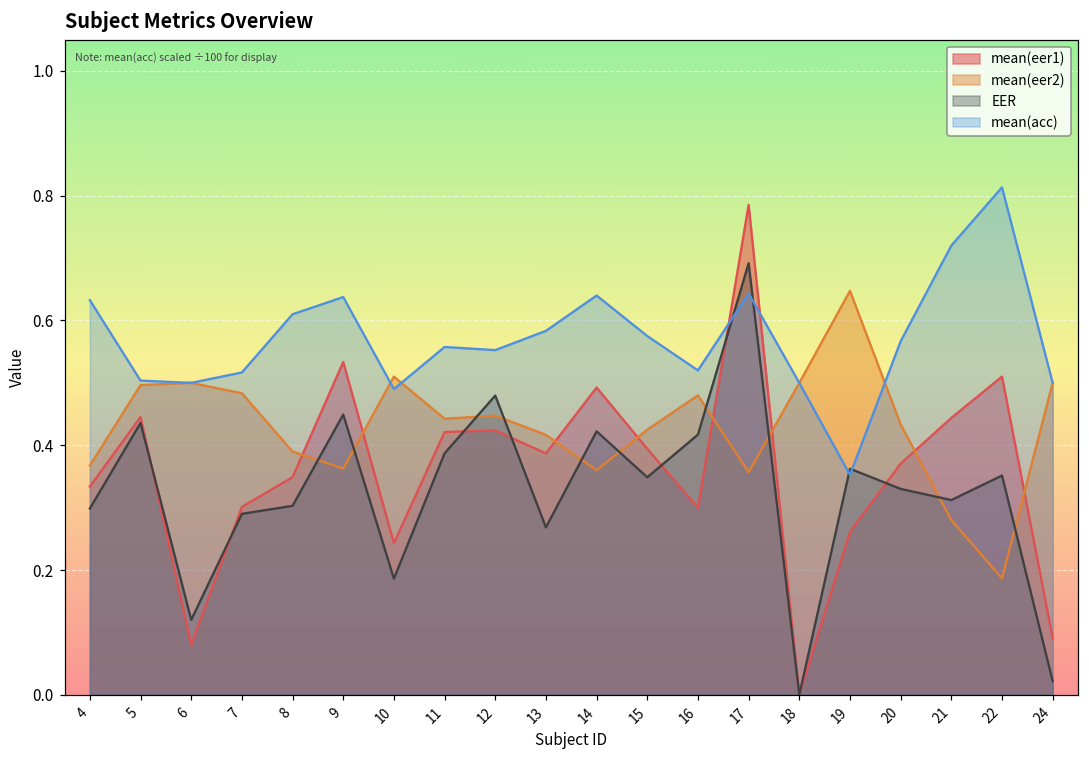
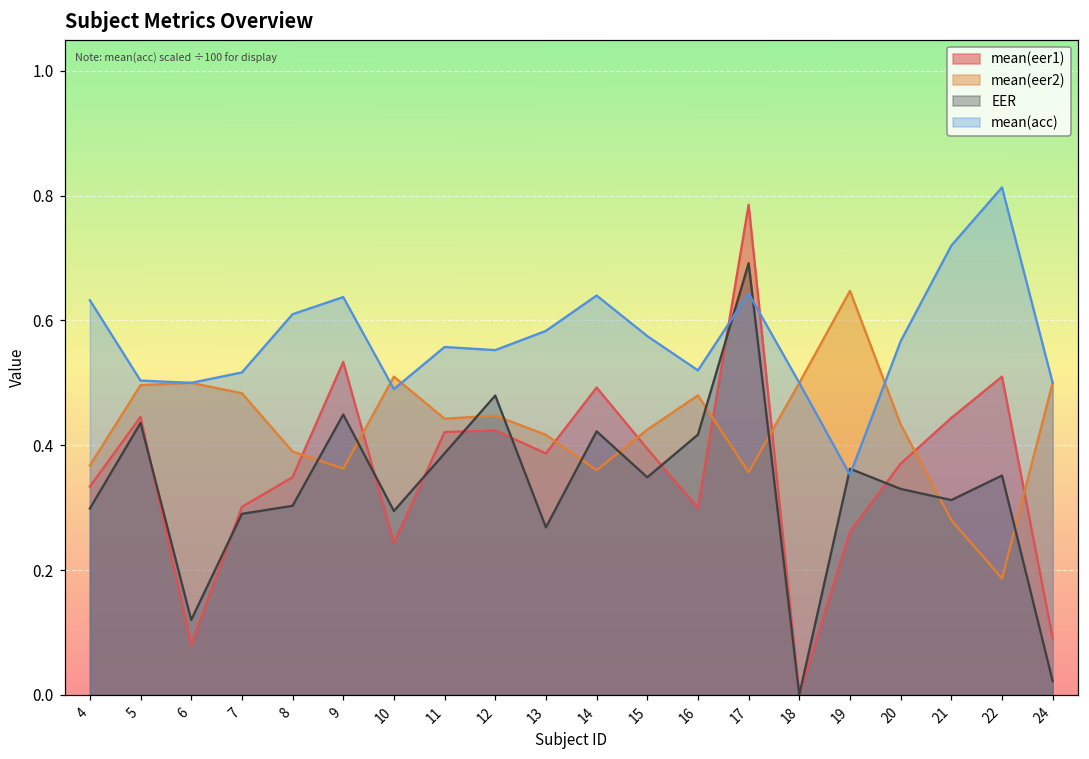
  {
    "EER": {
      "4": 0.30,
      "5": 0.44,
      "6": 0.12,
      "7": 0.29,
      "8": 0.30,
      "9": 0.45,
-     "10": 0.19,
+     "10": 0.29,
      "11": 0.39,
      "12": 0.48,
      "13": 0.27,
      "14": 0.42,
      "15": 0.35,
      "16": 0.42,
      "17": 0.69,
      "19": 0.36,
      "20": 0.33,
      "21": 0.31,
      "22": 0.35,
      "24": 0.02
    },
    "mean(acc)": {
      "4": 0.63,
      "5": 0.50,
      "7": 0.52,
      "8": 0.61,
      "9": 0.64,
      "10": 0.49,
      "11": 0.56,
      "12": 0.55,
      "13": 0.58,
      "14": 0.64,
      "15": 0.58,
      "16": 0.52,
      "17": 0.64,
      "19": 0.35,
      "20": 0.57,
      "21": 0.72,
      "22": 0.81
    }
  }
